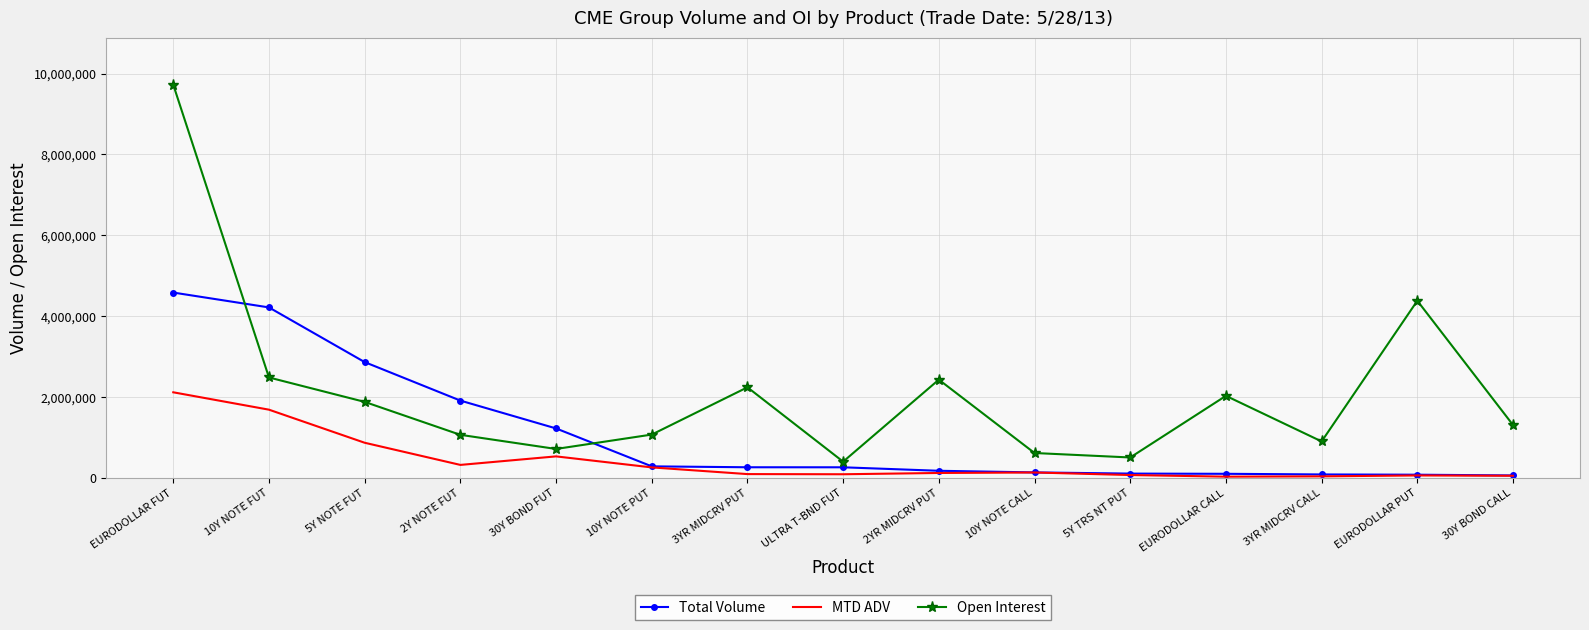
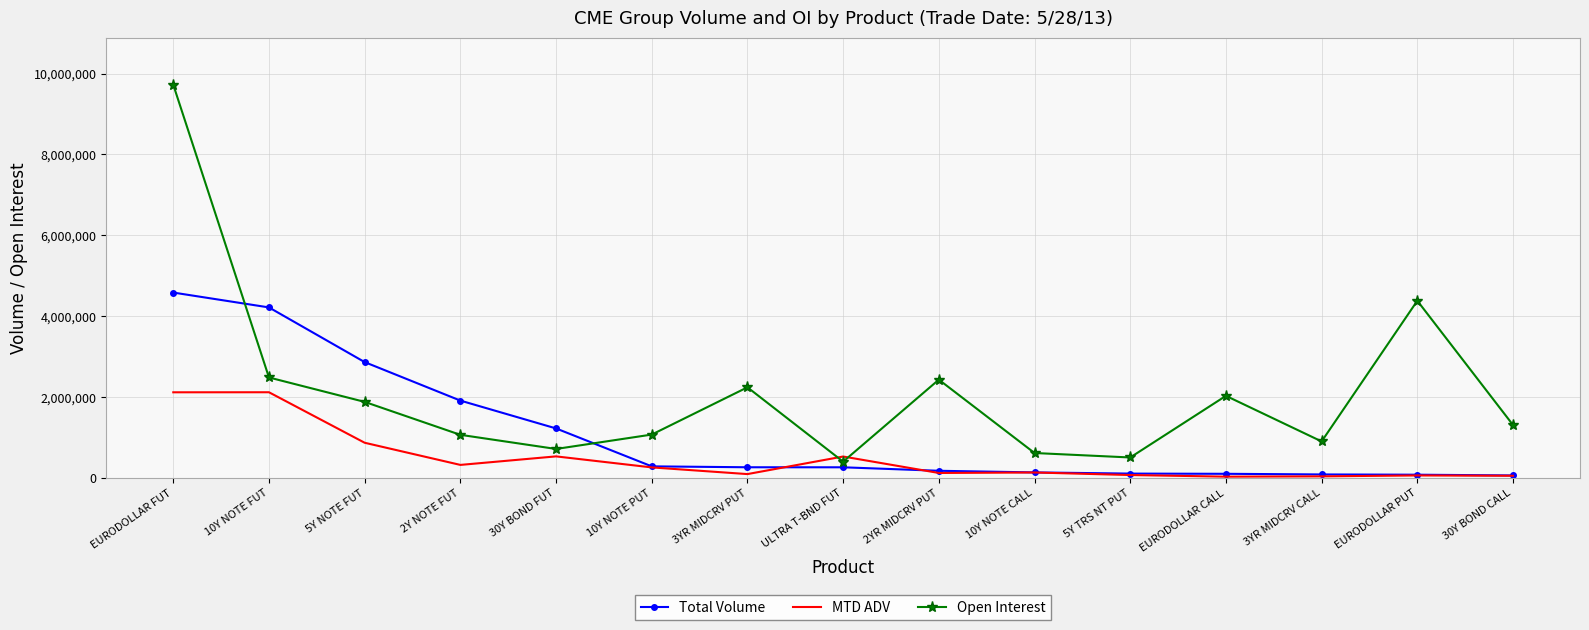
  {
    "Total Volume": {
      "EURODOLLAR FUT": "4,600,000",
      "10Y NOTE FUT": "4,200,000",
      "5Y NOTE FUT": "2,900,000",
      "2Y NOTE FUT": "1,900,000",
      "30Y BOND FUT": "1,200,000",
      "3YR MIDCRV PUT": "300,000",
      "ULTRA T-BND FUT": "300,000",
      "EURODOLLAR CALL": "100,000"
    },
    "MTD ADV": {
      "EURODOLLAR FUT": "2,100,000",
-     "10Y NOTE FUT": "1,700,000",
+     "10Y NOTE FUT": "2,100,000",
      "5Y NOTE FUT": "900,000",
      "2Y NOTE FUT": "300,000",
      "30Y BOND FUT": "500,000",
      "3YR MIDCRV PUT": "100,000",
-     "ULTRA T-BND FUT": "100,000",
+     "ULTRA T-BND FUT": "500,000",
      "EURODOLLAR CALL": "0"
    },
    "Open Interest": {
      "EURODOLLAR FUT": "9,700,000",
      "10Y NOTE FUT": "2,500,000",
      "5Y NOTE FUT": "1,900,000",
      "2Y NOTE FUT": "1,100,000",
      "30Y BOND FUT": "700,000",
      "10Y NOTE PUT": "1,100,000",
      "3YR MIDCRV PUT": "2,200,000",
      "ULTRA T-BND FUT": "400,000",
      "2YR MIDCRV PUT": "2,400,000",
      "10Y NOTE CALL": "600,000",
      "5Y TRS NT PUT": "500,000",
      "EURODOLLAR CALL": "2,000,000",
      "3YR MIDCRV CALL": "900,000",
      "EURODOLLAR PUT": "4,400,000",
      "30Y BOND CALL": "1,300,000"
    }
  }
